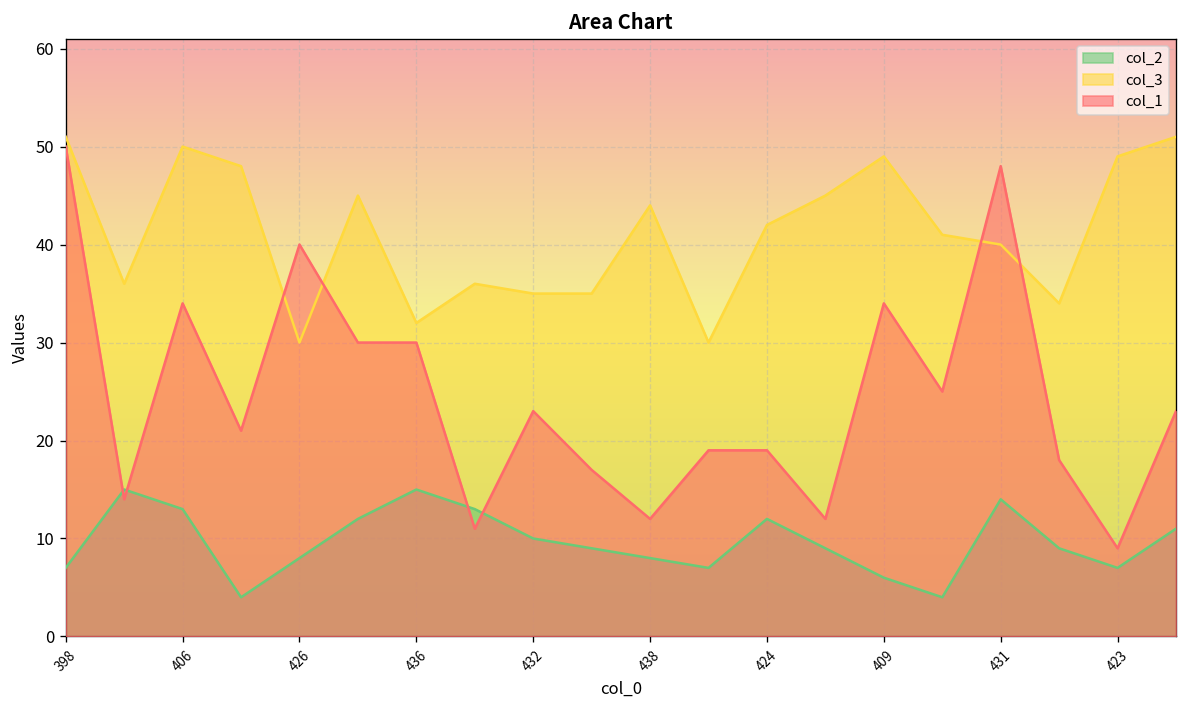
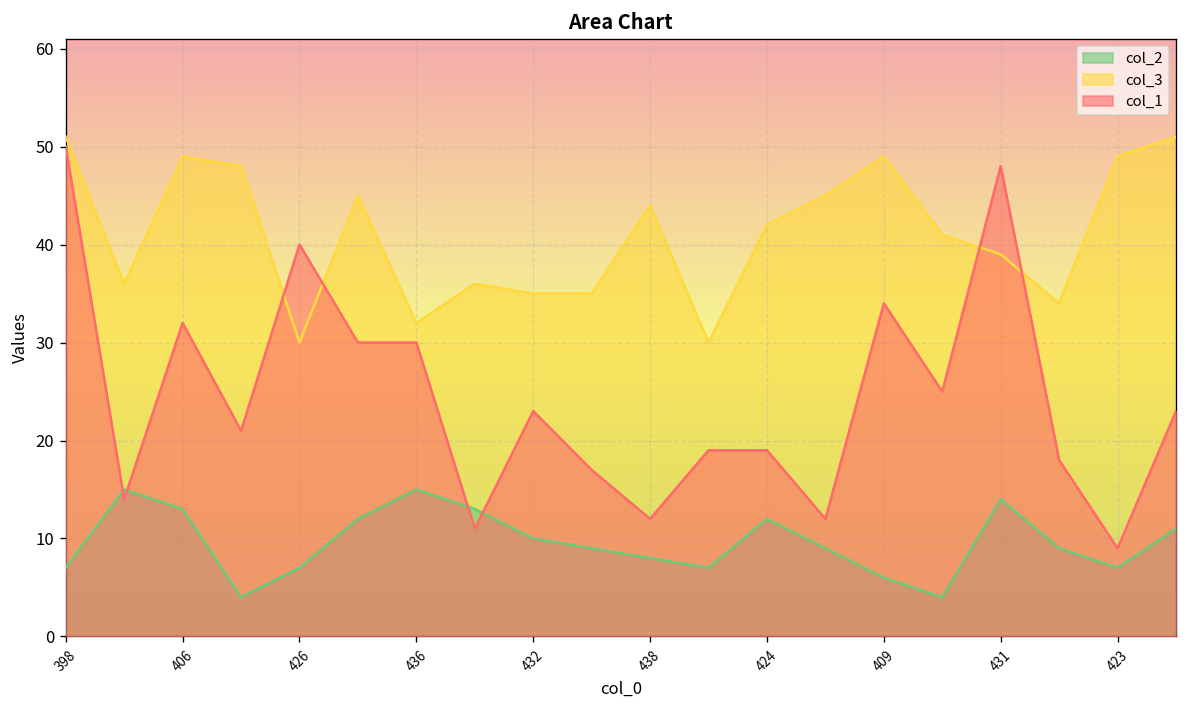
  {
    "col_2": {
      "398": 7,
      "406": 13,
-     "426": 8,
+     "426": 7,
      "436": 15,
      "432": 10,
      "438": 8,
      "424": 12,
      "409": 6,
      "431": 14,
      "423": 7
    },
    "col_3": {
      "398": 51,
-     "406": 50,
+     "406": 49,
      "426": 30,
      "436": 32,
      "432": 35,
      "438": 44,
      "424": 42,
      "409": 49,
-     "431": 40,
+     "431": 39,
      "423": 49
    },
    "col_1": {
      "398": 50,
-     "406": 34,
+     "406": 32,
      "426": 40,
      "436": 30,
      "432": 23,
      "438": 12,
      "424": 19,
      "409": 34,
      "431": 48,
      "423": 9
    }
  }
